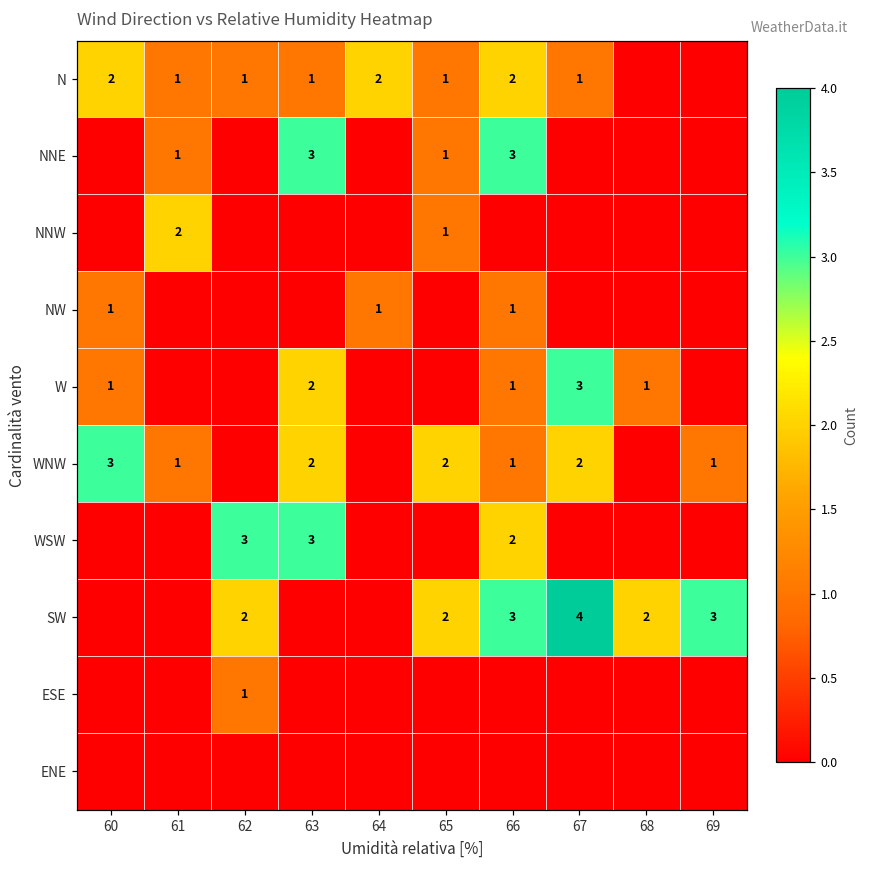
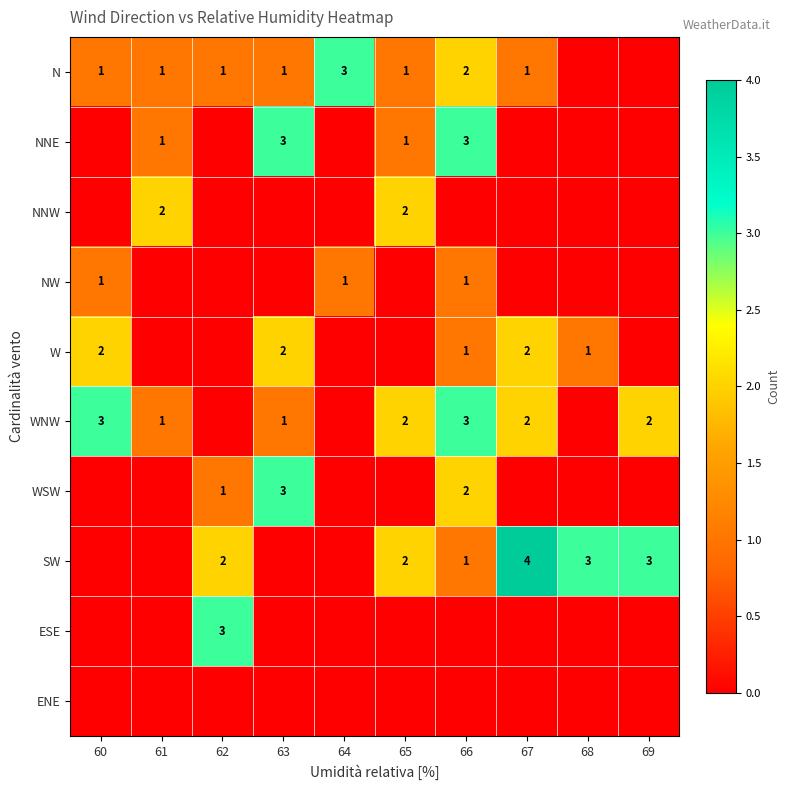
  {
    "N": {
-     "60": 2,
+     "60": 1,
      "61": 1,
      "62": 1,
      "63": 1,
-     "64": 2,
+     "64": 3,
      "65": 1,
      "66": 2,
      "67": 1
    },
    "NNE": {
      "61": 1,
      "63": 3,
      "65": 1,
      "66": 3
    },
    "NNW": {
      "61": 2,
-     "65": 1
+     "65": 2
    },
    "NW": {
      "60": 1,
      "64": 1,
      "66": 1
    },
    "W": {
-     "60": 1,
+     "60": 2,
      "63": 2,
      "66": 1,
-     "67": 3,
+     "67": 2,
      "68": 1
    },
    "WNW": {
      "60": 3,
      "61": 1,
-     "63": 2,
+     "63": 1,
      "65": 2,
-     "66": 1,
+     "66": 3,
      "67": 2,
-     "69": 1
+     "69": 2
    },
    "WSW": {
-     "62": 3,
+     "62": 1,
      "63": 3,
      "66": 2
    },
    "SW": {
      "62": 2,
      "65": 2,
-     "66": 3,
+     "66": 1,
      "67": 4,
-     "68": 2,
+     "68": 3,
      "69": 3
    },
    "ESE": {
-     "62": 1
+     "62": 3
    }
  }
